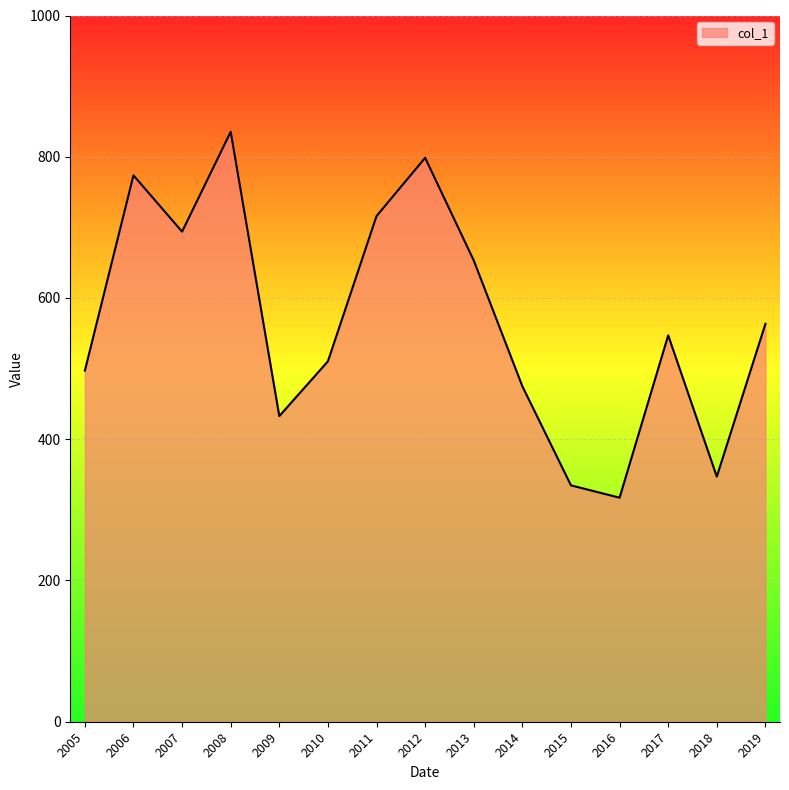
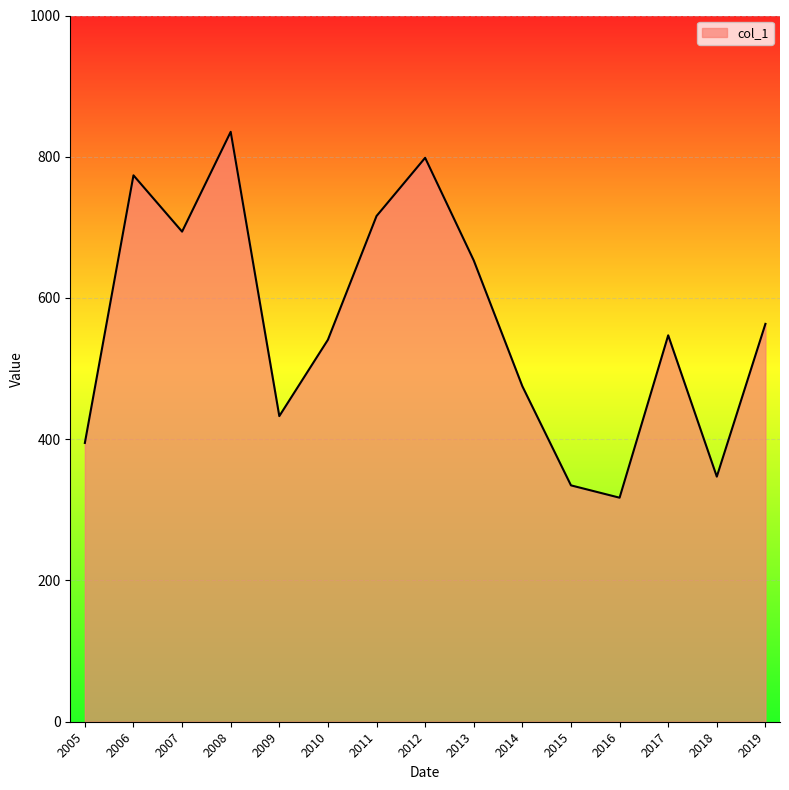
  {
-   "2005": 500,
+   "2005": 390,
    "2006": 770,
    "2007": 690,
    "2008": 840,
    "2009": 430,
-   "2010": 510,
+   "2010": 540,
    "2011": 720,
    "2012": 800,
    "2013": 650,
    "2014": 480,
    "2015": 330,
    "2016": 320,
    "2017": 550,
    "2018": 350,
    "2019": 560
  }
